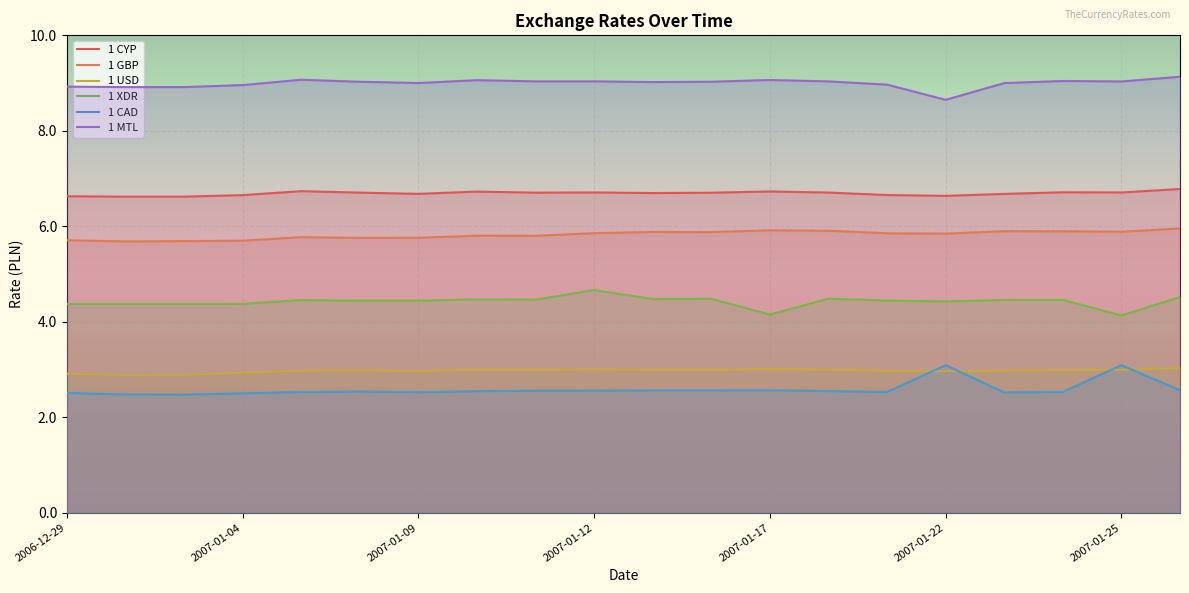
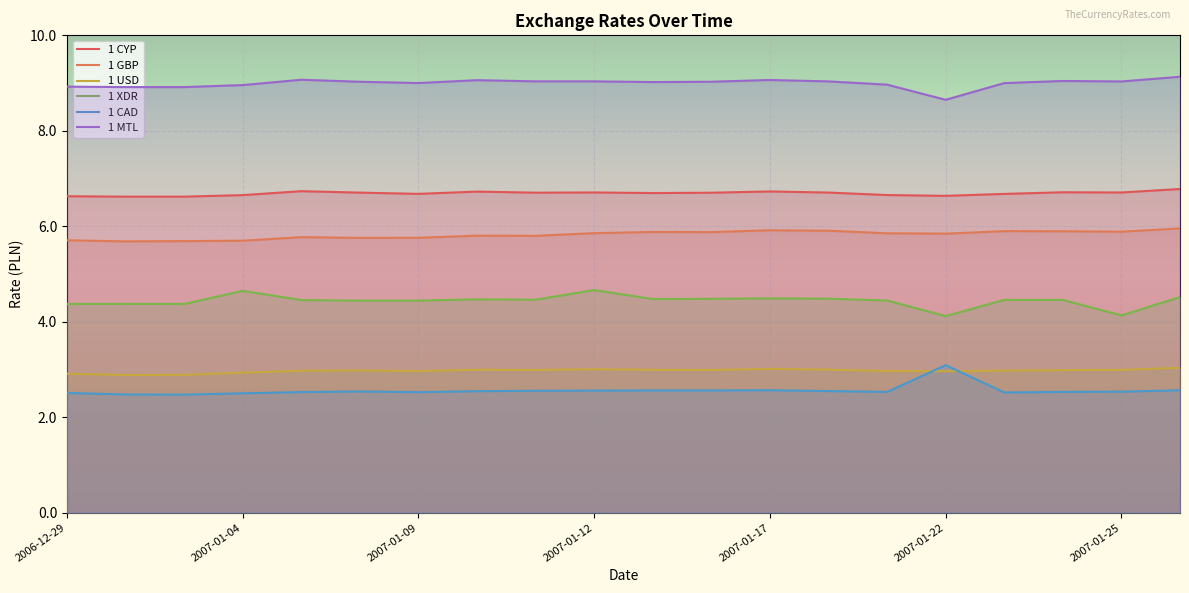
  {
    "1 XDR": {
      "2006-12-29": 4.4,
-     "2007-01-04": 4.4,
+     "2007-01-04": 4.6,
      "2007-01-09": 4.4,
      "2007-01-12": 4.7,
-     "2007-01-17": 4.2,
-     "2007-01-22": 4.4,
+     "2007-01-17": 4.5,
+     "2007-01-22": 4.1,
      "2007-01-25": 4.1
    },
    "1 CAD": {
      "2006-12-29": 2.5,
      "2007-01-04": 2.5,
      "2007-01-09": 2.5,
      "2007-01-12": 2.6,
      "2007-01-17": 2.6,
      "2007-01-22": 3.1,
-     "2007-01-25": 3.1
+     "2007-01-25": 2.5
    },
    "1 MTL": {
      "2006-12-29": 8.9,
      "2007-01-04": 9.0,
      "2007-01-09": 9.0,
      "2007-01-12": 9.0,
      "2007-01-17": 9.1,
      "2007-01-22": 8.6,
      "2007-01-25": 9.0
    }
  }
